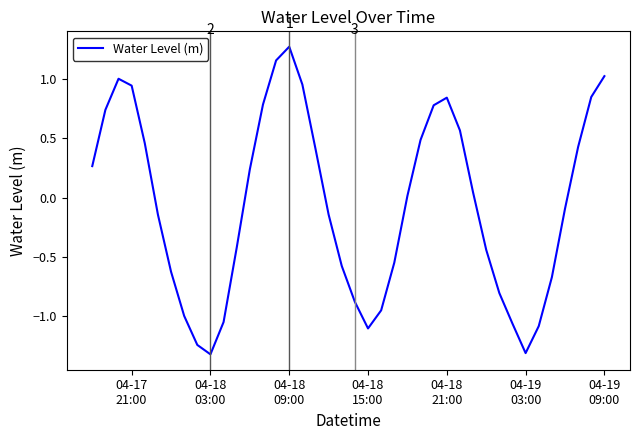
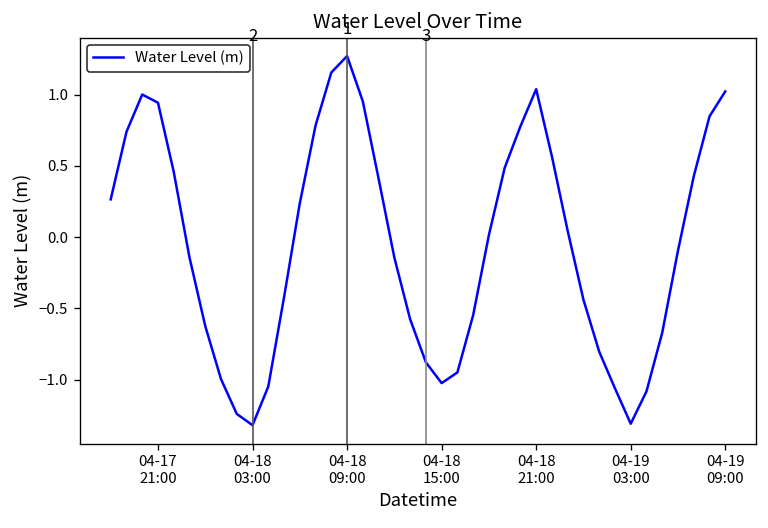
  {
    "04-17 21:00": 0.94,
    "04-18 03:00": -1.32,
-   "04-18 15:00": -1.10,
-   "04-18 21:00": 0.84,
+   "04-18 15:00": -1.03,
+   "04-18 21:00": 1.04,
    "04-19 03:00": -1.31,
    "04-19 09:00": 1.02
  }
